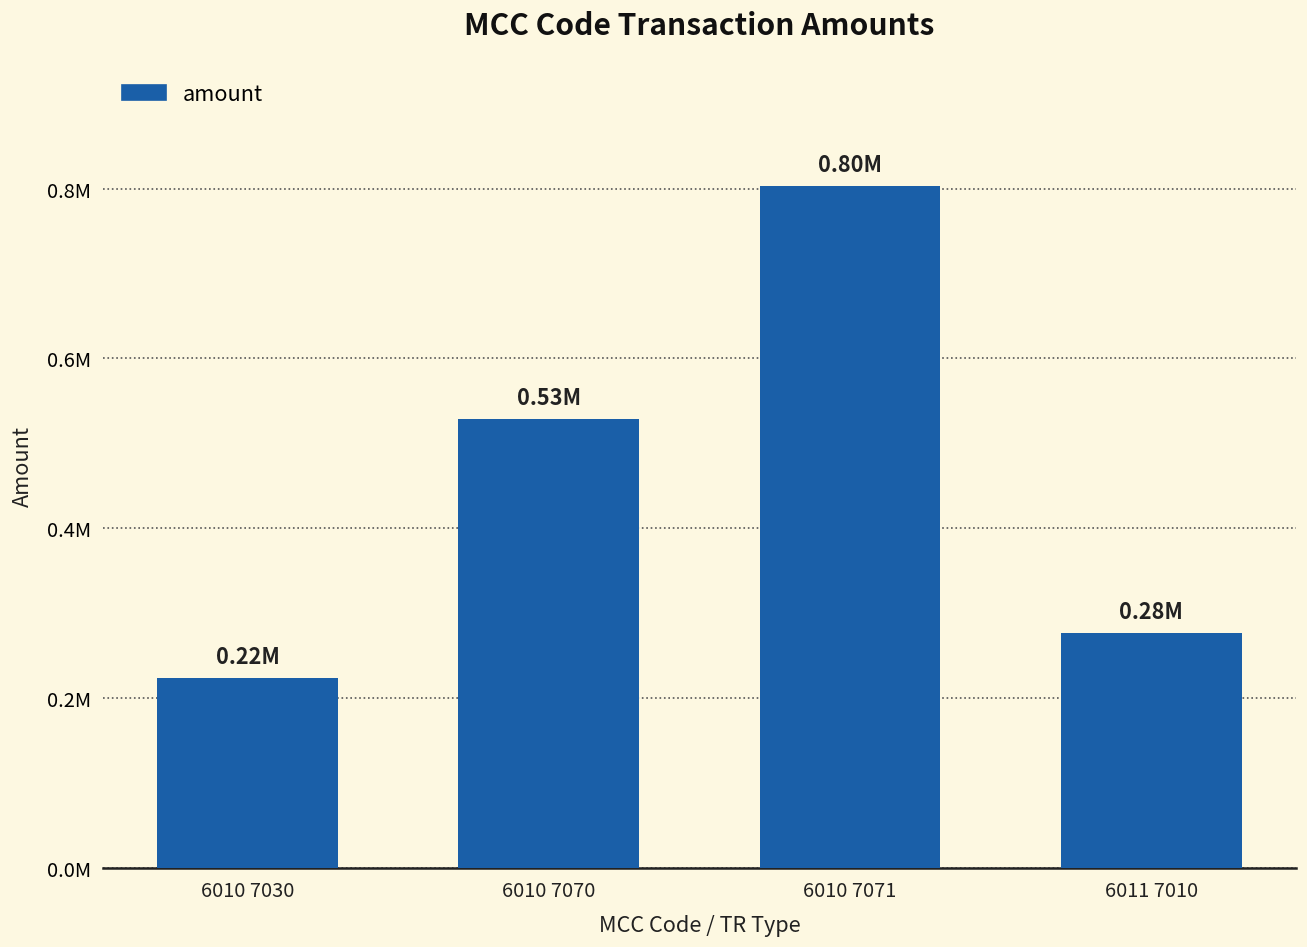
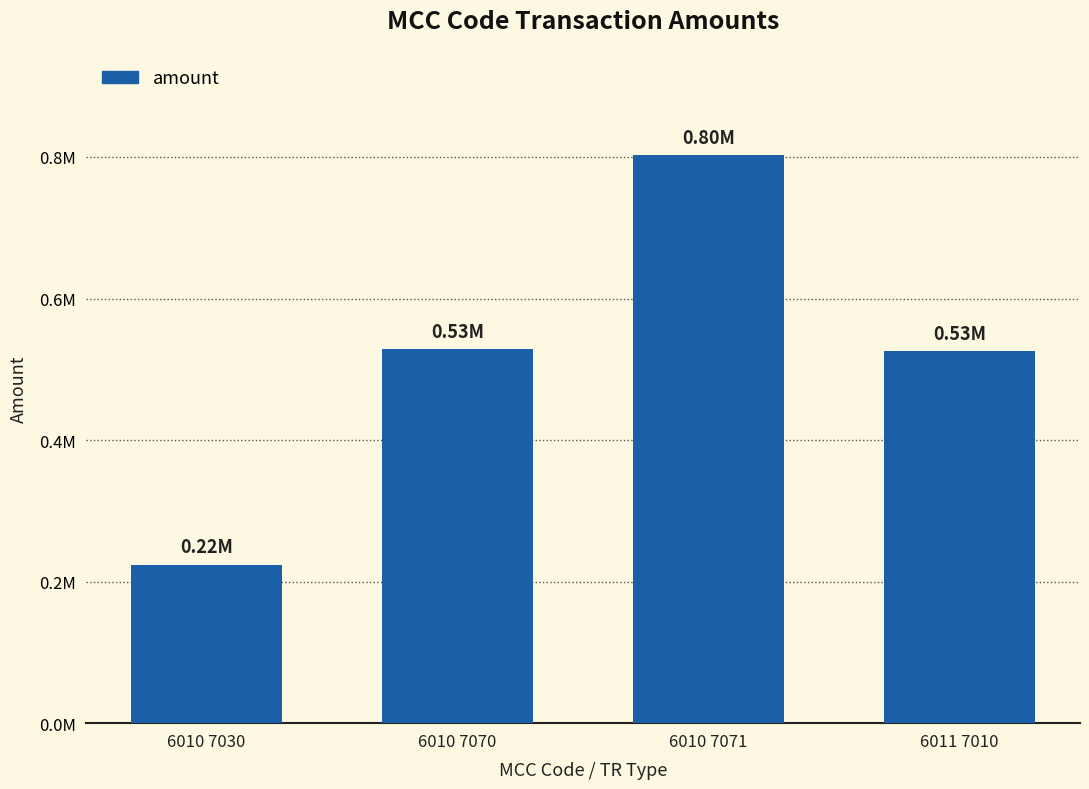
  {
    "6010 7030": "0.22M",
    "6010 7070": "0.53M",
    "6010 7071": "0.80M",
-   "6011 7010": "0.28M"
+   "6011 7010": "0.53M"
  }
